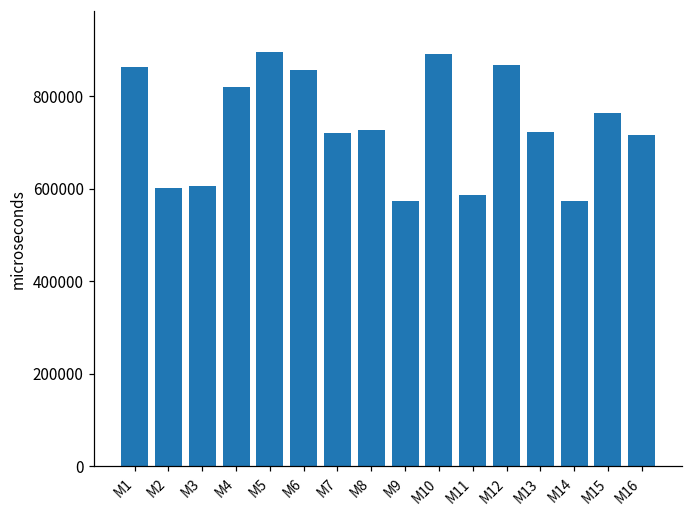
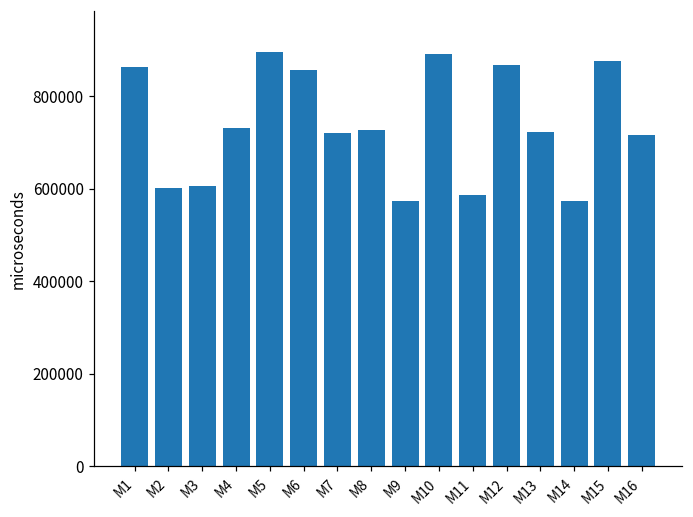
  {
    "M1": 860000,
    "M2": 600000,
    "M3": 610000,
-   "M4": 820000,
+   "M4": 730000,
    "M5": 900000,
    "M6": 860000,
    "M7": 720000,
    "M8": 730000,
    "M9": 570000,
    "M10": 890000,
    "M11": 590000,
    "M12": 870000,
    "M13": 720000,
    "M14": 570000,
-   "M15": 760000,
+   "M15": 880000,
    "M16": 720000
  }
